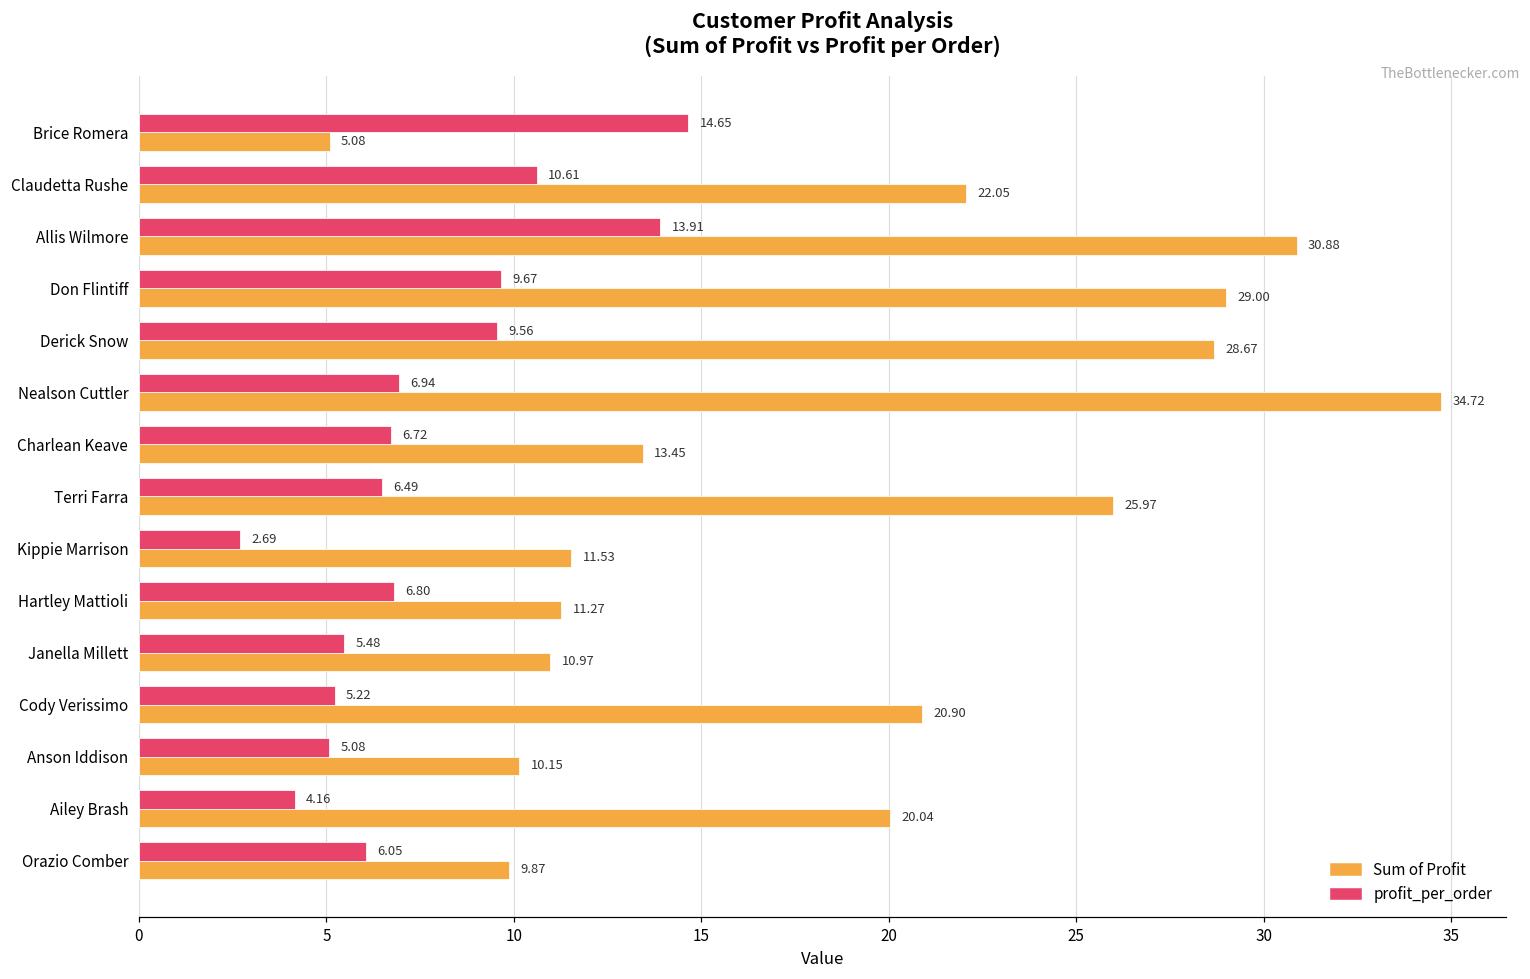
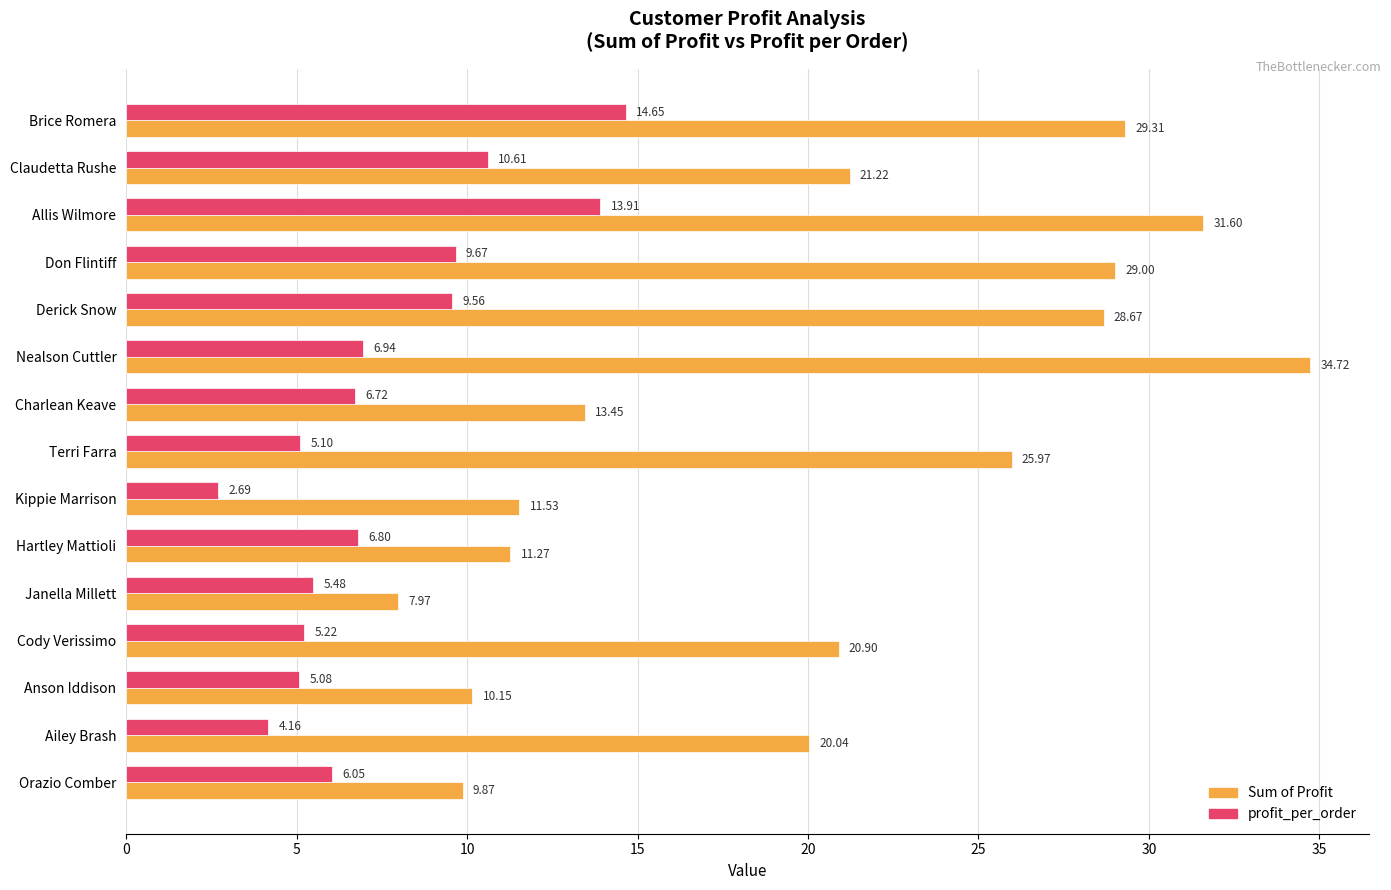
  {
    "Sum of Profit": {
-     "Brice Romera": 5.08,
-     "Claudetta Rushe": 22.05,
-     "Allis Wilmore": 30.88,
+     "Brice Romera": 29.31,
+     "Claudetta Rushe": 21.22,
+     "Allis Wilmore": 31.60,
      "Don Flintiff": 29.00,
      "Derick Snow": 28.67,
      "Nealson Cuttler": 34.72,
      "Charlean Keave": 13.45,
      "Terri Farra": 25.97,
      "Kippie Marrison": 11.53,
      "Hartley Mattioli": 11.27,
-     "Janella Millett": 10.97,
+     "Janella Millett": 7.97,
      "Cody Verissimo": 20.90,
      "Anson Iddison": 10.15,
      "Ailey Brash": 20.04,
      "Orazio Comber": 9.87
    },
    "profit_per_order": {
      "Brice Romera": 14.65,
      "Claudetta Rushe": 10.61,
      "Allis Wilmore": 13.91,
      "Don Flintiff": 9.67,
      "Derick Snow": 9.56,
      "Nealson Cuttler": 6.94,
      "Charlean Keave": 6.72,
-     "Terri Farra": 6.49,
+     "Terri Farra": 5.10,
      "Kippie Marrison": 2.69,
      "Hartley Mattioli": 6.80,
      "Janella Millett": 5.48,
      "Cody Verissimo": 5.22,
      "Anson Iddison": 5.08,
      "Ailey Brash": 4.16,
      "Orazio Comber": 6.05
    }
  }
